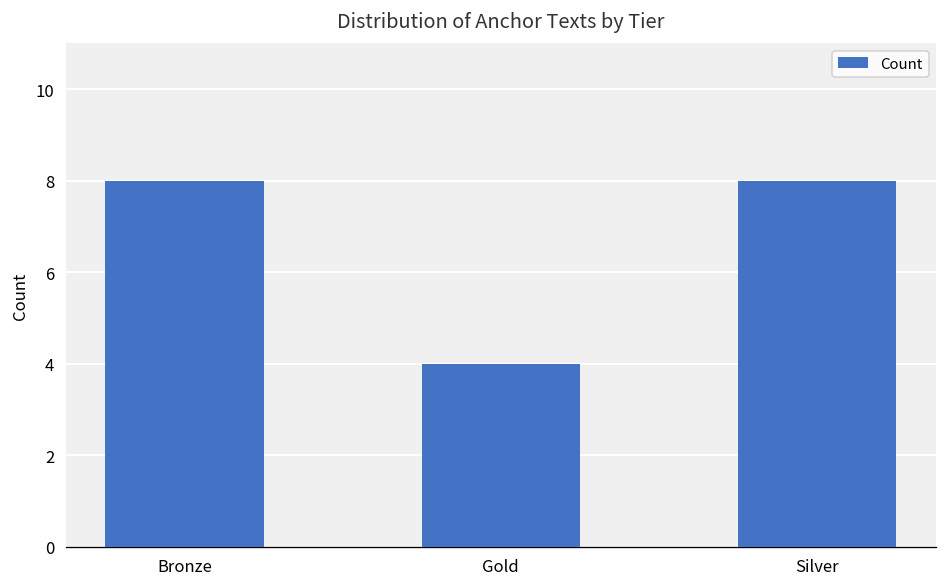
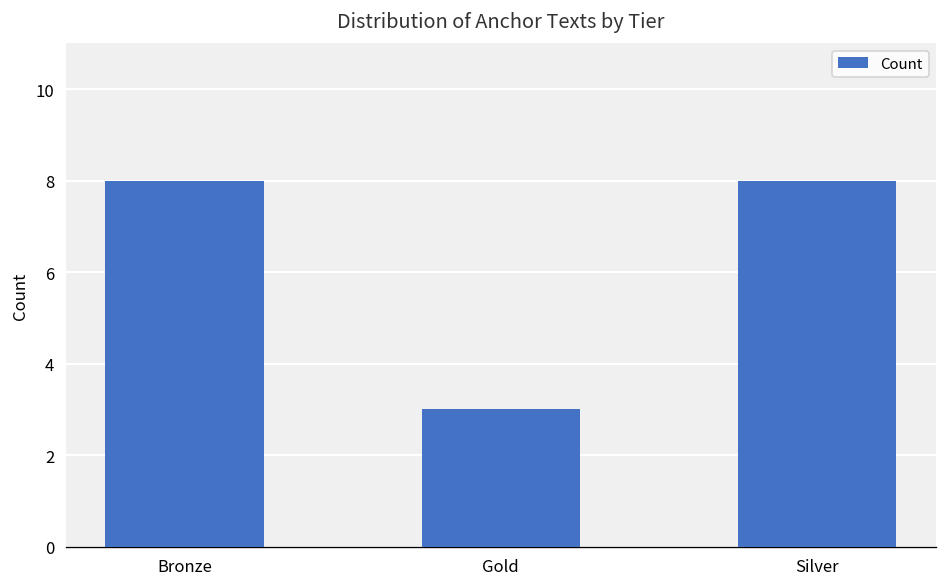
  {
    "Bronze": 8,
-   "Gold": 4,
+   "Gold": 3,
    "Silver": 8
  }
